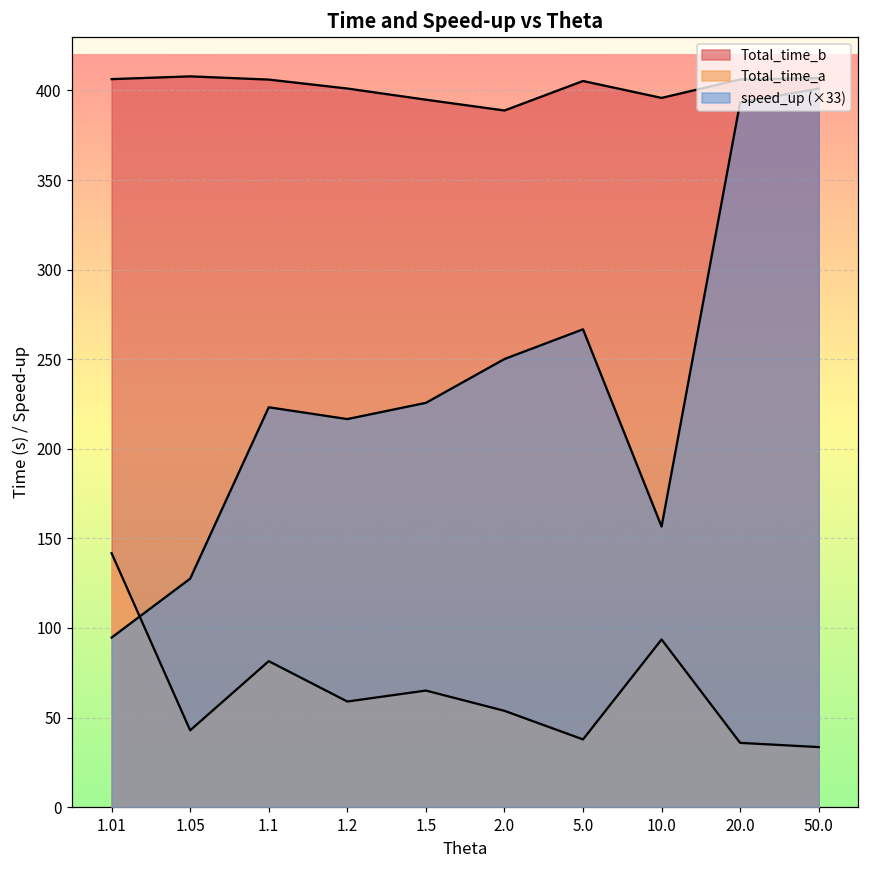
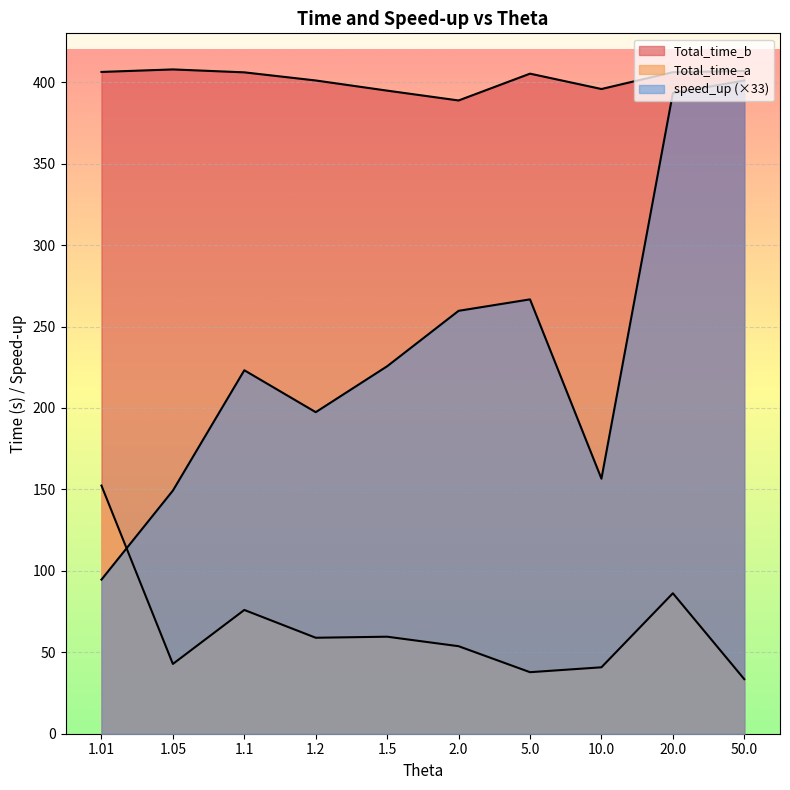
  {
    "Total_time_b": {
      "1.01": 406,
      "1.05": 408,
      "1.1": 406,
      "1.2": 401,
      "1.5": 395,
      "2.0": 389,
      "5.0": 405,
      "10.0": 396
    },
    "Total_time_a": {
-     "1.01": 142,
+     "1.01": 152,
      "1.05": 43,
-     "1.1": 81,
+     "1.1": 76,
      "1.2": 59,
-     "1.5": 65,
+     "1.5": 60,
      "2.0": 54,
      "5.0": 38,
-     "10.0": 94,
-     "20.0": 36,
+     "10.0": 41,
+     "20.0": 86,
      "50.0": 33
    },
    "speed_up (×33)": {
      "1.01": 95,
-     "1.05": 128,
+     "1.05": 149,
      "1.1": 223,
-     "1.2": 217,
+     "1.2": 197,
      "1.5": 226,
-     "2.0": 250,
+     "2.0": 260,
      "5.0": 267,
      "10.0": 157
    }
  }
